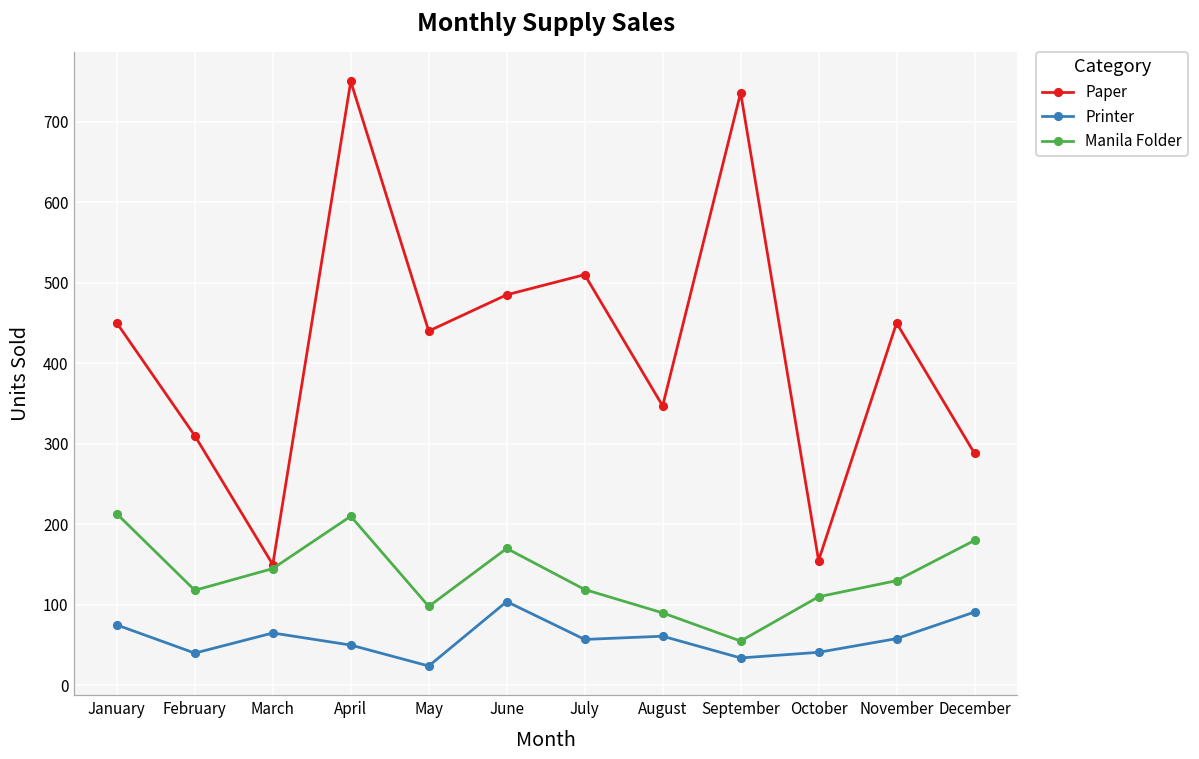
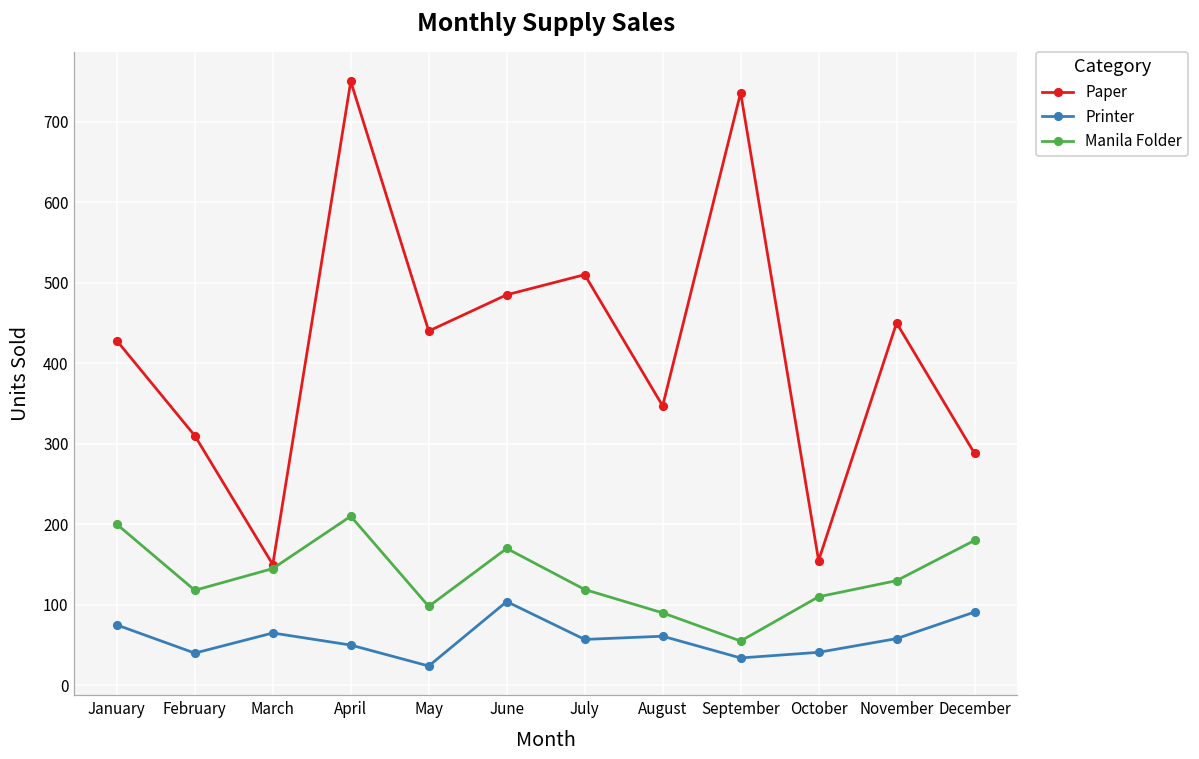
  {
    "Paper": {
-     "January": 450,
+     "January": 430,
      "February": 310,
      "March": 150,
      "April": 750,
      "May": 440,
      "June": 490,
      "July": 510,
      "August": 350,
      "September": 740,
      "October": 160,
      "November": 450,
      "December": 290
    },
    "Printer": {
      "January": 80,
      "February": 40,
      "March": 70,
      "April": 50,
      "May": 20,
      "June": 100,
      "July": 60,
      "August": 60,
      "September": 30,
      "October": 40,
      "November": 60,
      "December": 90
    },
    "Manila Folder": {
-     "January": 210,
+     "January": 200,
      "February": 120,
      "March": 150,
      "April": 210,
      "May": 100,
      "June": 170,
      "July": 120,
      "August": 90,
      "September": 60,
      "October": 110,
      "November": 130,
      "December": 180
    }
  }
